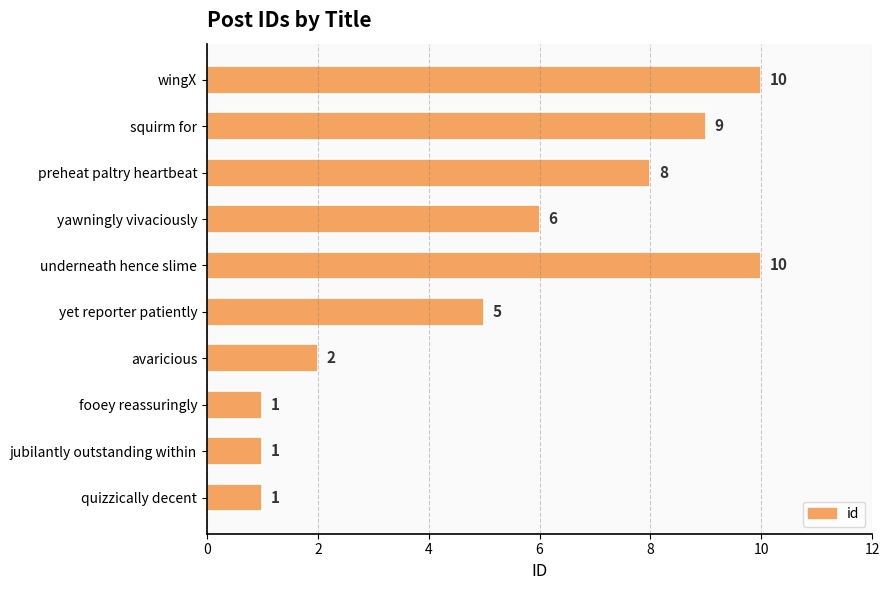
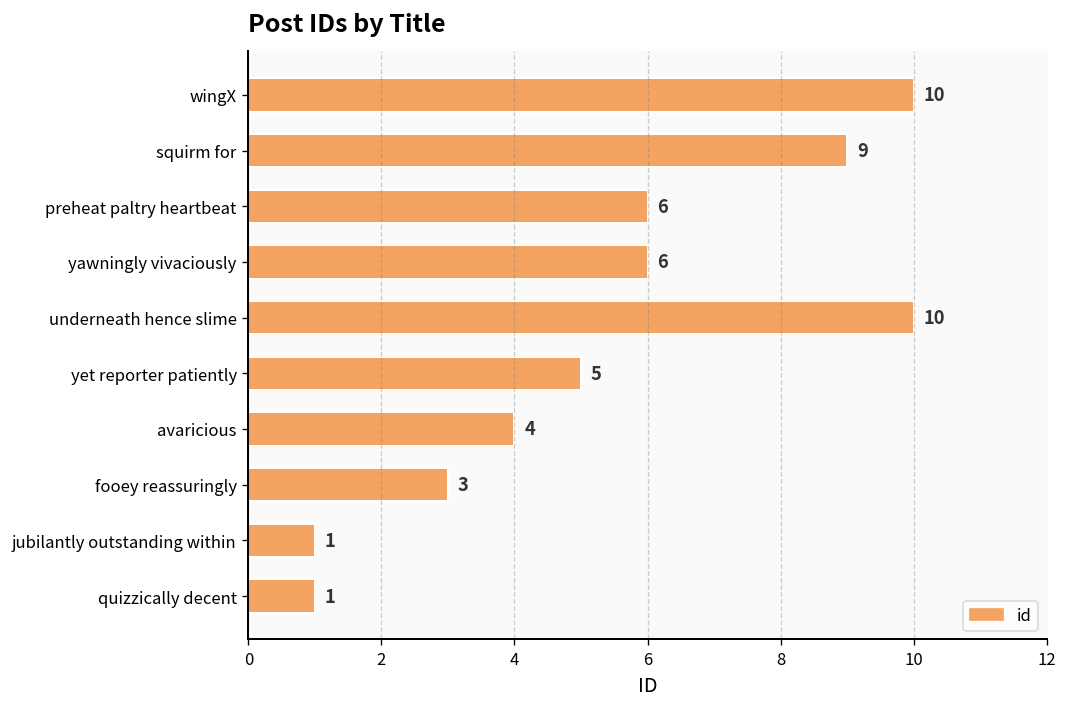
  {
    "wingX": 10,
    "squirm for": 9,
-   "preheat paltry heartbeat": 8,
+   "preheat paltry heartbeat": 6,
    "yawningly vivaciously": 6,
    "underneath hence slime": 10,
    "yet reporter patiently": 5,
-   "avaricious": 2,
-   "fooey reassuringly": 1,
+   "avaricious": 4,
+   "fooey reassuringly": 3,
    "jubilantly outstanding within": 1,
    "quizzically decent": 1
  }
